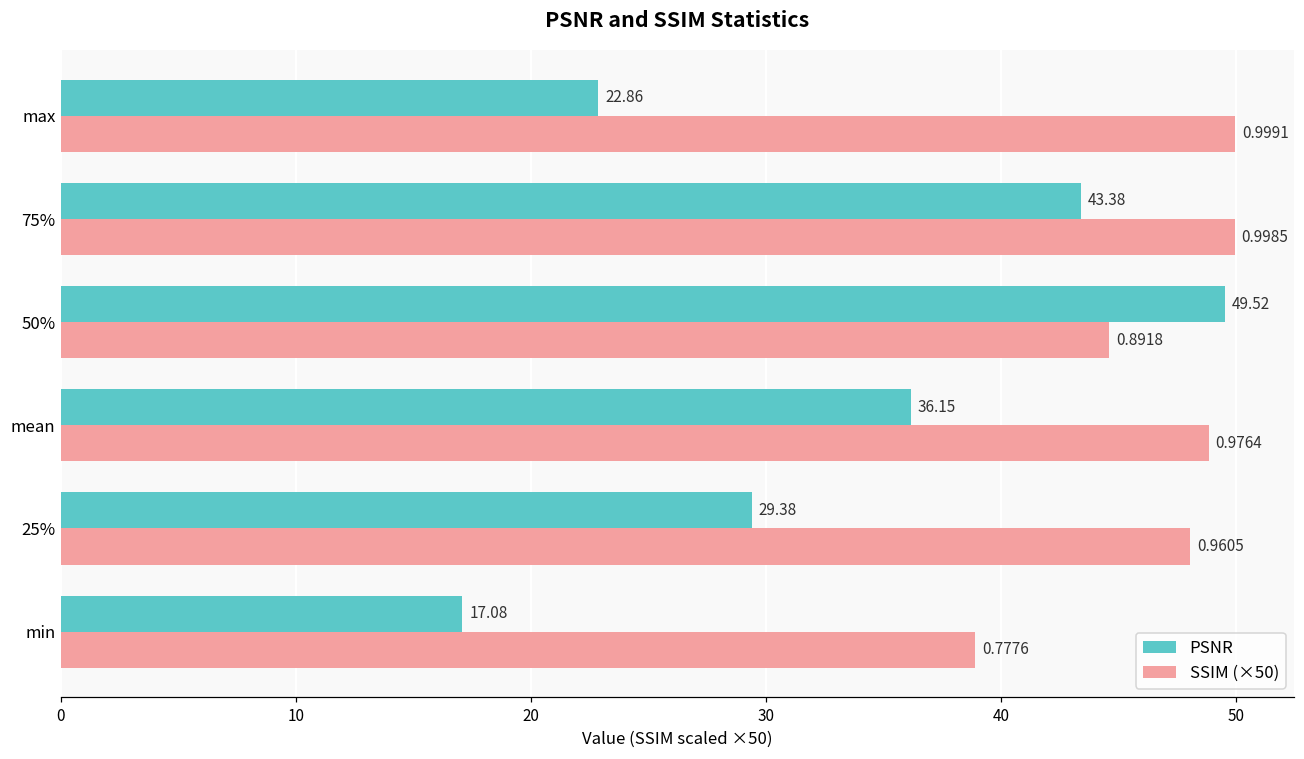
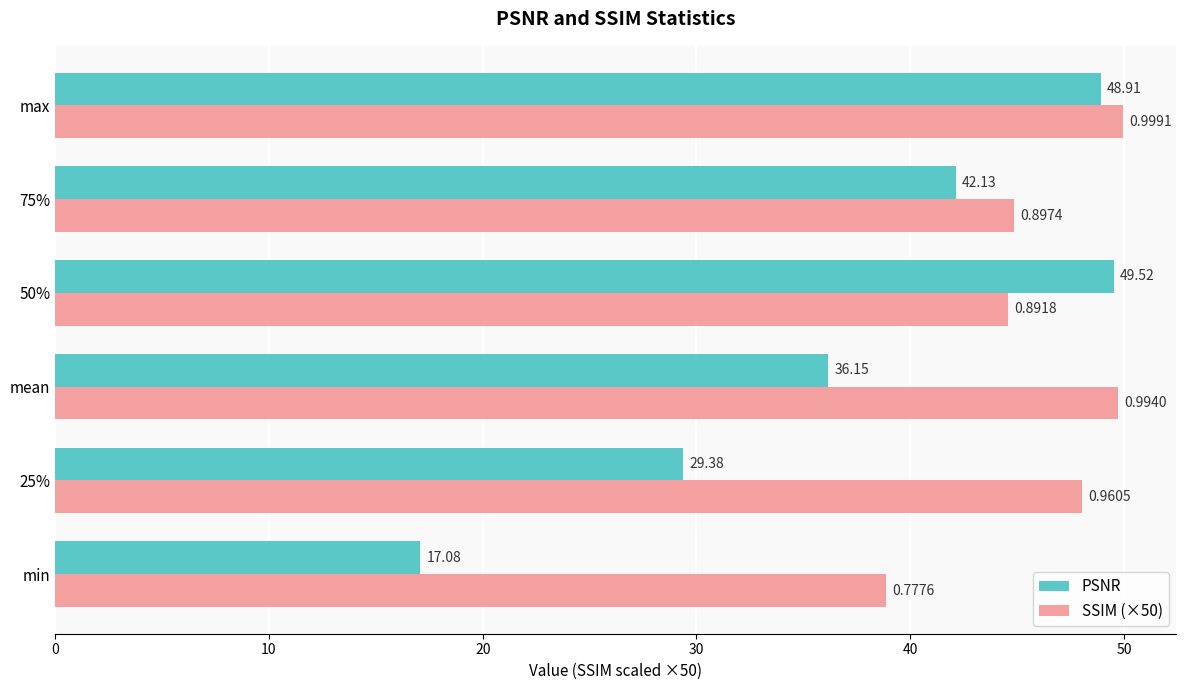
  {
    "PSNR": {
-     "max": 22.86,
-     "75%": 43.38,
+     "max": 48.91,
+     "75%": 42.13,
      "50%": 49.52,
      "mean": 36.15,
      "25%": 29.38,
      "min": 17.08
    },
    "SSIM (×50)": {
-     "75%": 0.9985,
-     "mean": 0.9764
+     "75%": 0.8974,
+     "mean": 0.9940
    }
  }
